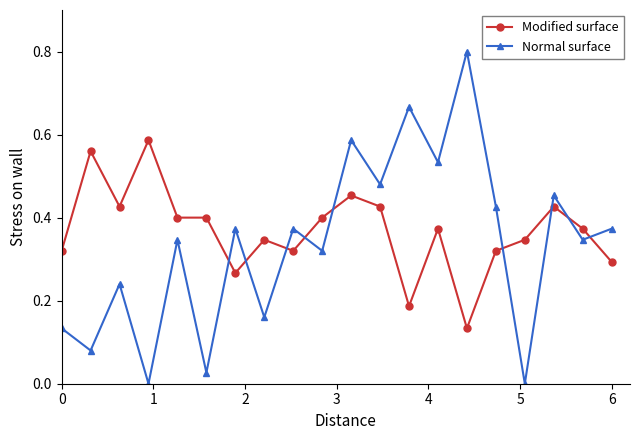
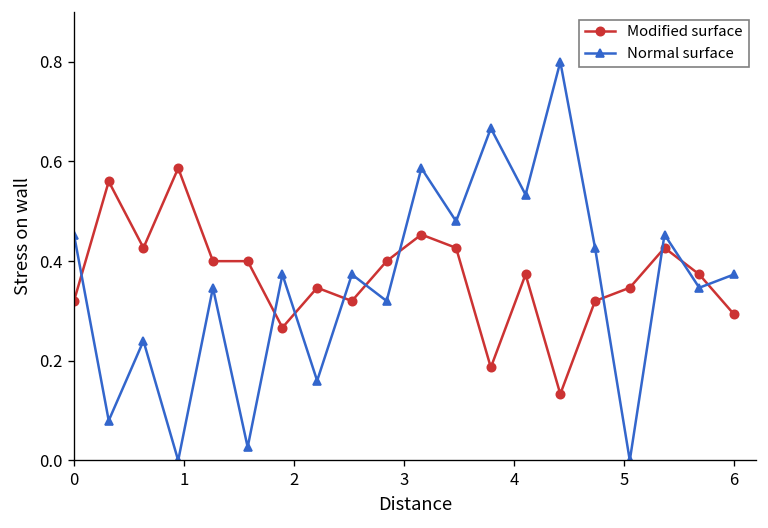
  {
    "Modified surface": {
      "0": 0.32,
      "6": 0.29
    },
    "Normal surface": {
-     "0": 0.13,
+     "0": 0.45,
      "6": 0.37
    }
  }
